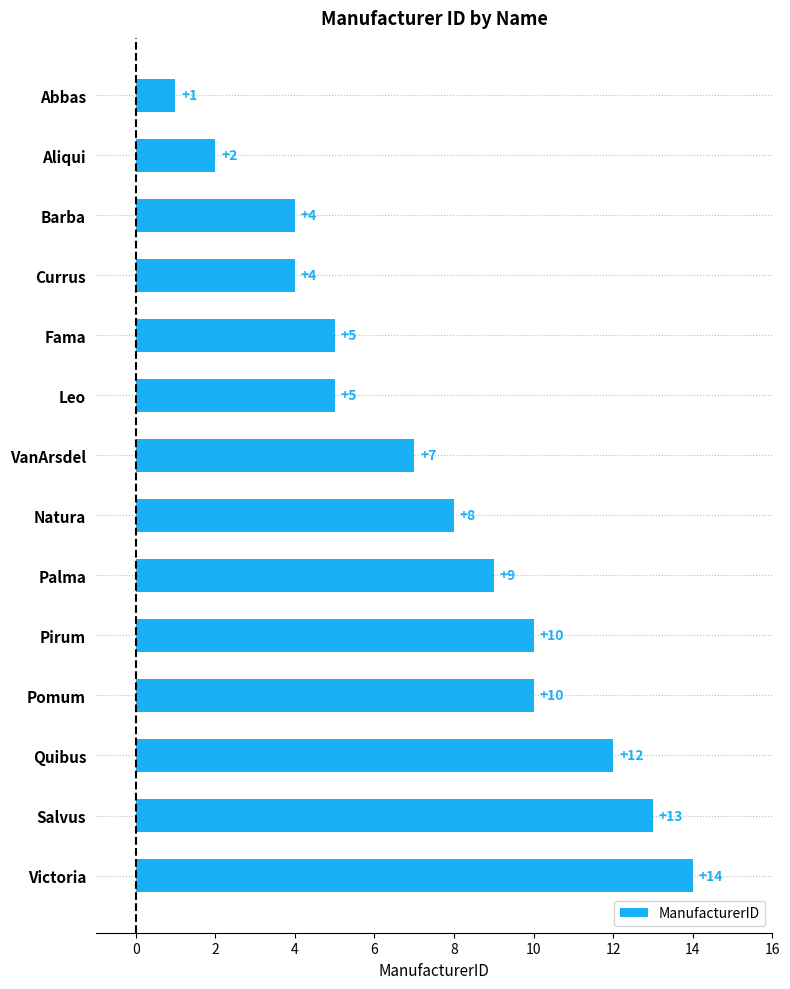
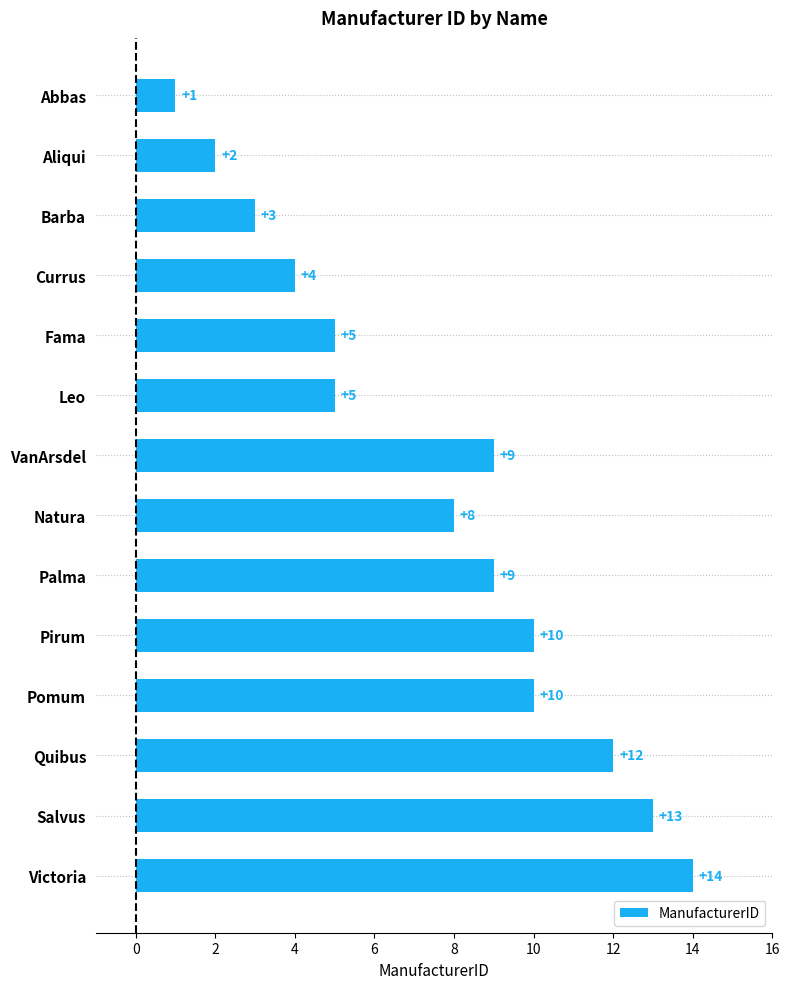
  {
    "Abbas": "+1",
    "Aliqui": "+2",
-   "Barba": "+4",
+   "Barba": "+3",
    "Currus": "+4",
    "Fama": "+5",
    "Leo": "+5",
-   "VanArsdel": "+7",
+   "VanArsdel": "+9",
    "Natura": "+8",
    "Palma": "+9",
    "Pirum": "+10",
    "Pomum": "+10",
    "Quibus": "+12",
    "Salvus": "+13",
    "Victoria": "+14"
  }
